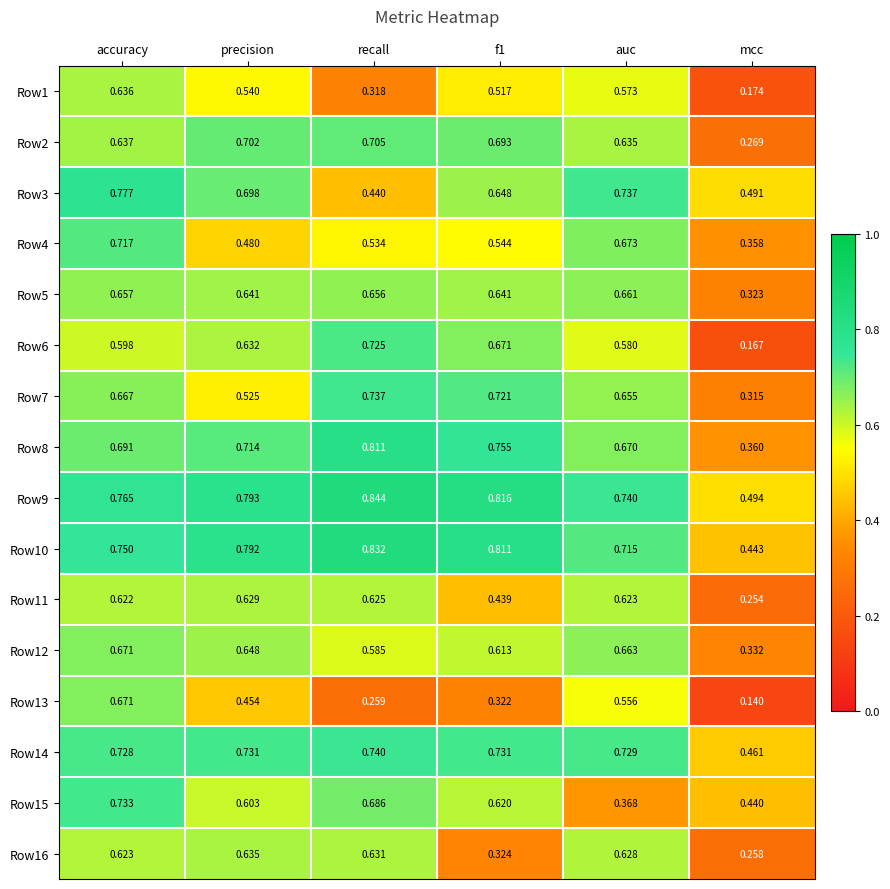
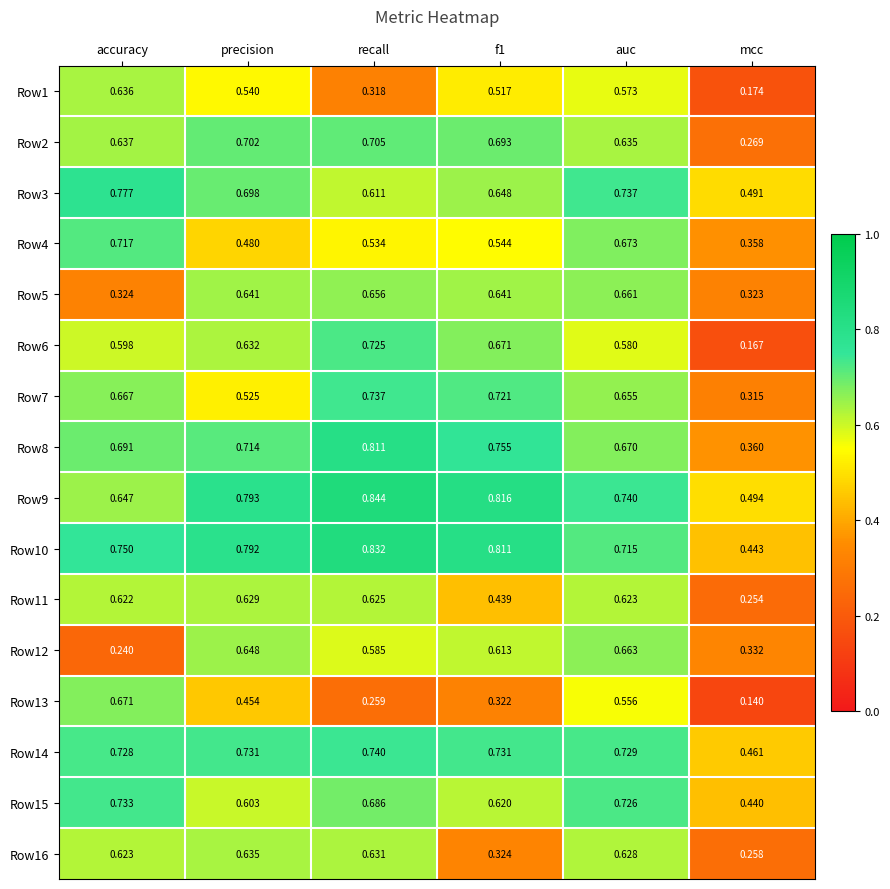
  {
    "Row1": {
      "accuracy": 0.636,
      "precision": 0.540,
      "recall": 0.318,
      "f1": 0.517,
      "auc": 0.573,
      "mcc": 0.174
    },
    "Row2": {
      "accuracy": 0.637,
      "precision": 0.702,
      "recall": 0.705,
      "f1": 0.693,
      "auc": 0.635,
      "mcc": 0.269
    },
    "Row3": {
      "accuracy": 0.777,
      "precision": 0.698,
-     "recall": 0.440,
+     "recall": 0.611,
      "f1": 0.648,
      "auc": 0.737,
      "mcc": 0.491
    },
    "Row4": {
      "accuracy": 0.717,
      "precision": 0.480,
      "recall": 0.534,
      "f1": 0.544,
      "auc": 0.673,
      "mcc": 0.358
    },
    "Row5": {
-     "accuracy": 0.657,
+     "accuracy": 0.324,
      "precision": 0.641,
      "recall": 0.656,
      "f1": 0.641,
      "auc": 0.661,
      "mcc": 0.323
    },
    "Row6": {
      "accuracy": 0.598,
      "precision": 0.632,
      "recall": 0.725,
      "f1": 0.671,
      "auc": 0.580,
      "mcc": 0.167
    },
    "Row7": {
      "accuracy": 0.667,
      "precision": 0.525,
      "recall": 0.737,
      "f1": 0.721,
      "auc": 0.655,
      "mcc": 0.315
    },
    "Row8": {
      "accuracy": 0.691,
      "precision": 0.714,
      "recall": 0.811,
      "f1": 0.755,
      "auc": 0.670,
      "mcc": 0.360
    },
    "Row9": {
-     "accuracy": 0.765,
+     "accuracy": 0.647,
      "precision": 0.793,
      "recall": 0.844,
      "f1": 0.816,
      "auc": 0.740,
      "mcc": 0.494
    },
    "Row10": {
      "accuracy": 0.750,
      "precision": 0.792,
      "recall": 0.832,
      "f1": 0.811,
      "auc": 0.715,
      "mcc": 0.443
    },
    "Row11": {
      "accuracy": 0.622,
      "precision": 0.629,
      "recall": 0.625,
      "f1": 0.439,
      "auc": 0.623,
      "mcc": 0.254
    },
    "Row12": {
-     "accuracy": 0.671,
+     "accuracy": 0.240,
      "precision": 0.648,
      "recall": 0.585,
      "f1": 0.613,
      "auc": 0.663,
      "mcc": 0.332
    },
    "Row13": {
      "accuracy": 0.671,
      "precision": 0.454,
      "recall": 0.259,
      "f1": 0.322,
      "auc": 0.556,
      "mcc": 0.140
    },
    "Row14": {
      "accuracy": 0.728,
      "precision": 0.731,
      "recall": 0.740,
      "f1": 0.731,
      "auc": 0.729,
      "mcc": 0.461
    },
    "Row15": {
      "accuracy": 0.733,
      "precision": 0.603,
      "recall": 0.686,
      "f1": 0.620,
-     "auc": 0.368,
+     "auc": 0.726,
      "mcc": 0.440
    },
    "Row16": {
      "accuracy": 0.623,
      "precision": 0.635,
      "recall": 0.631,
      "f1": 0.324,
      "auc": 0.628,
      "mcc": 0.258
    }
  }
